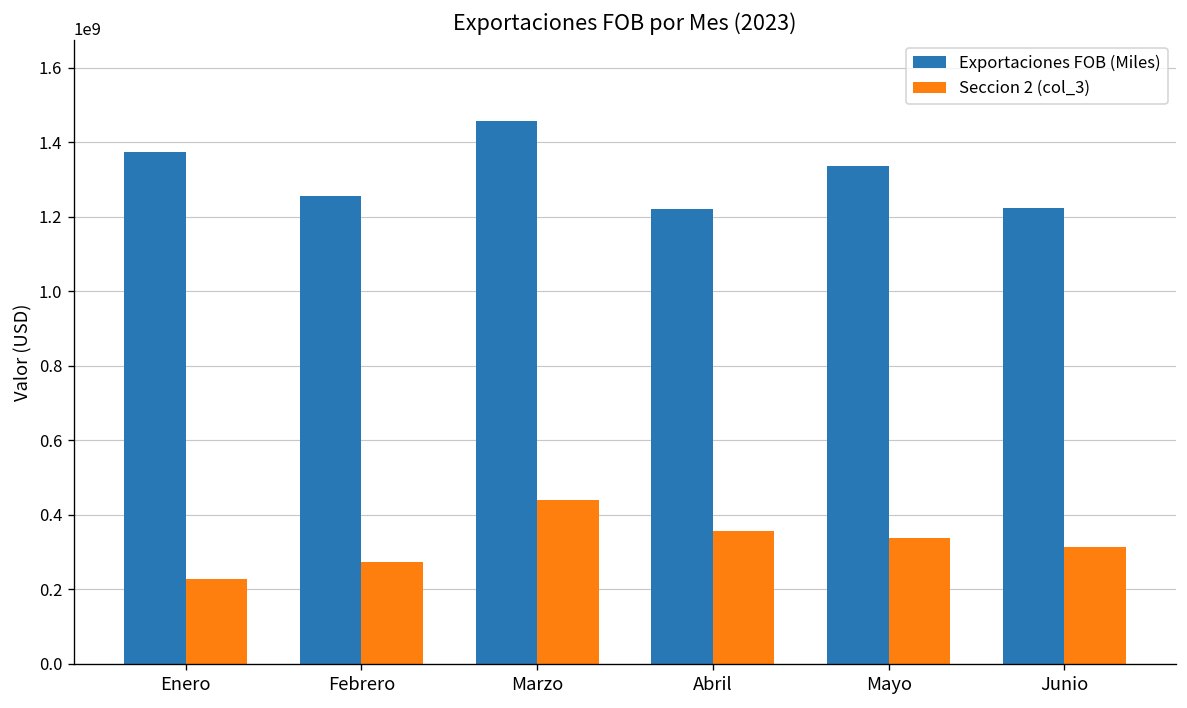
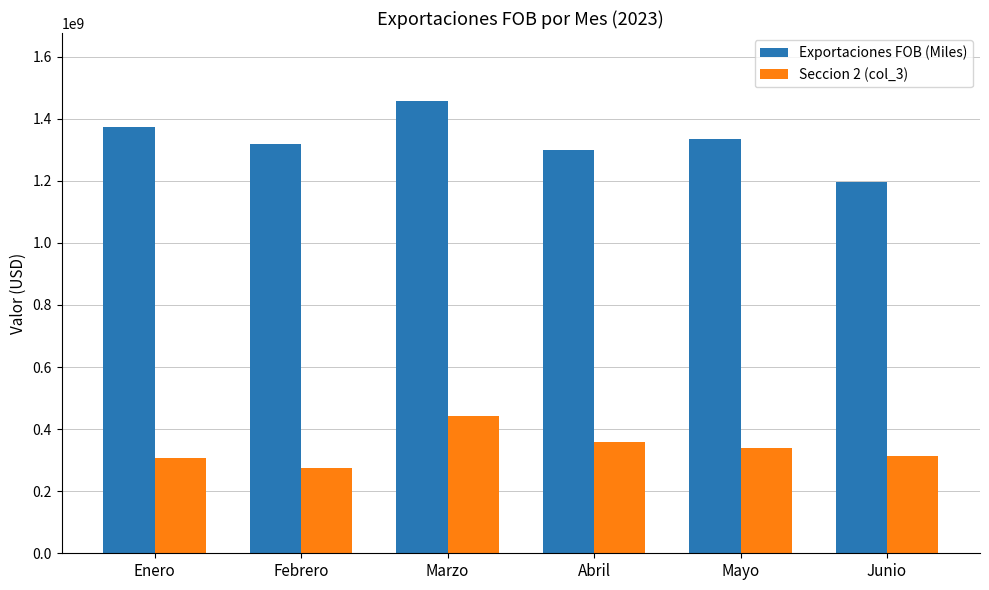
  {
    "Exportaciones FOB (Miles)": {
      "Enero": 1370000000,
-     "Febrero": 1260000000,
+     "Febrero": 1320000000,
      "Marzo": 1460000000,
-     "Abril": 1220000000,
+     "Abril": 1300000000,
      "Mayo": 1340000000,
-     "Junio": 1220000000
+     "Junio": 1200000000
    },
    "Seccion 2 (col_3)": {
-     "Enero": 230000000,
+     "Enero": 310000000,
      "Febrero": 270000000,
      "Marzo": 440000000,
      "Abril": 360000000,
      "Mayo": 340000000,
      "Junio": 310000000
    }
  }
